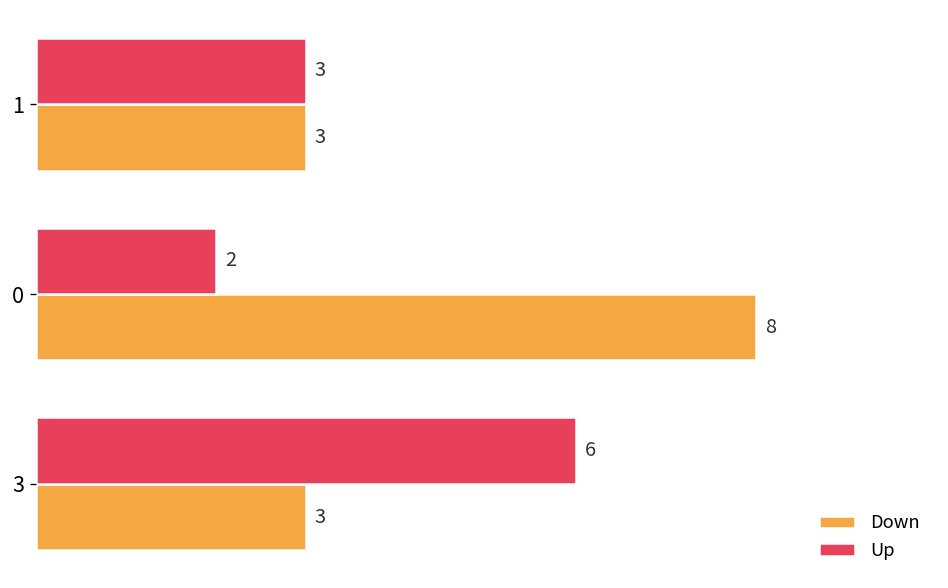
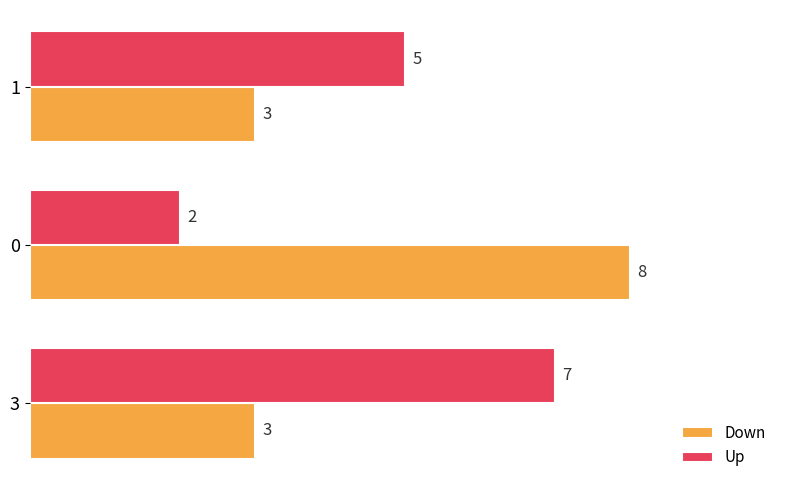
  {
    "Down": {
      "1": 3,
      "0": 8,
      "3": 3
    },
    "Up": {
-     "1": 3,
+     "1": 5,
      "0": 2,
-     "3": 6
+     "3": 7
    }
  }
